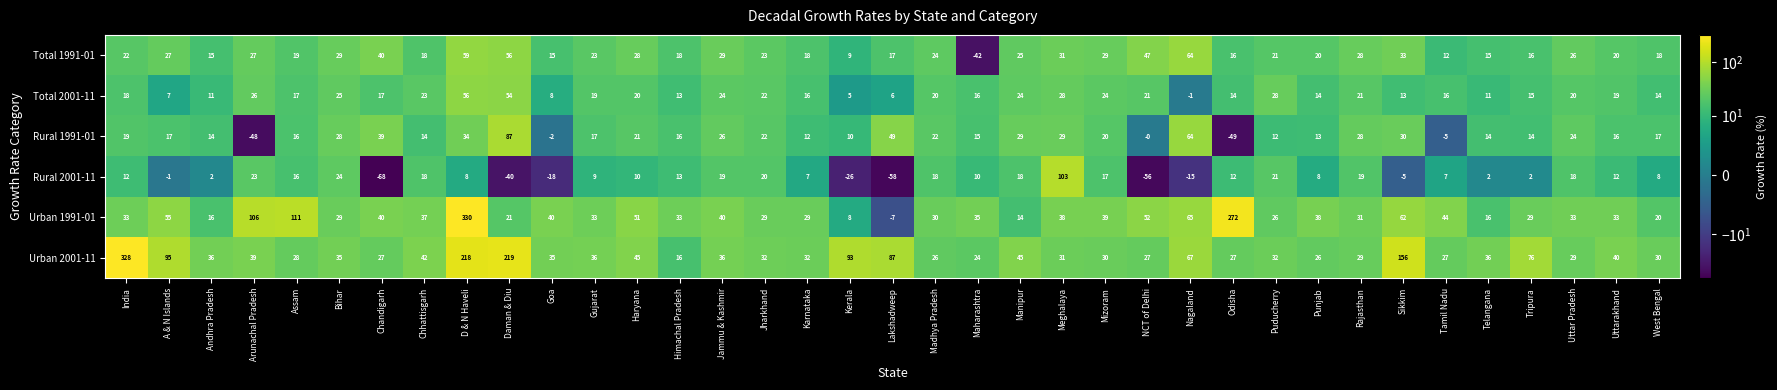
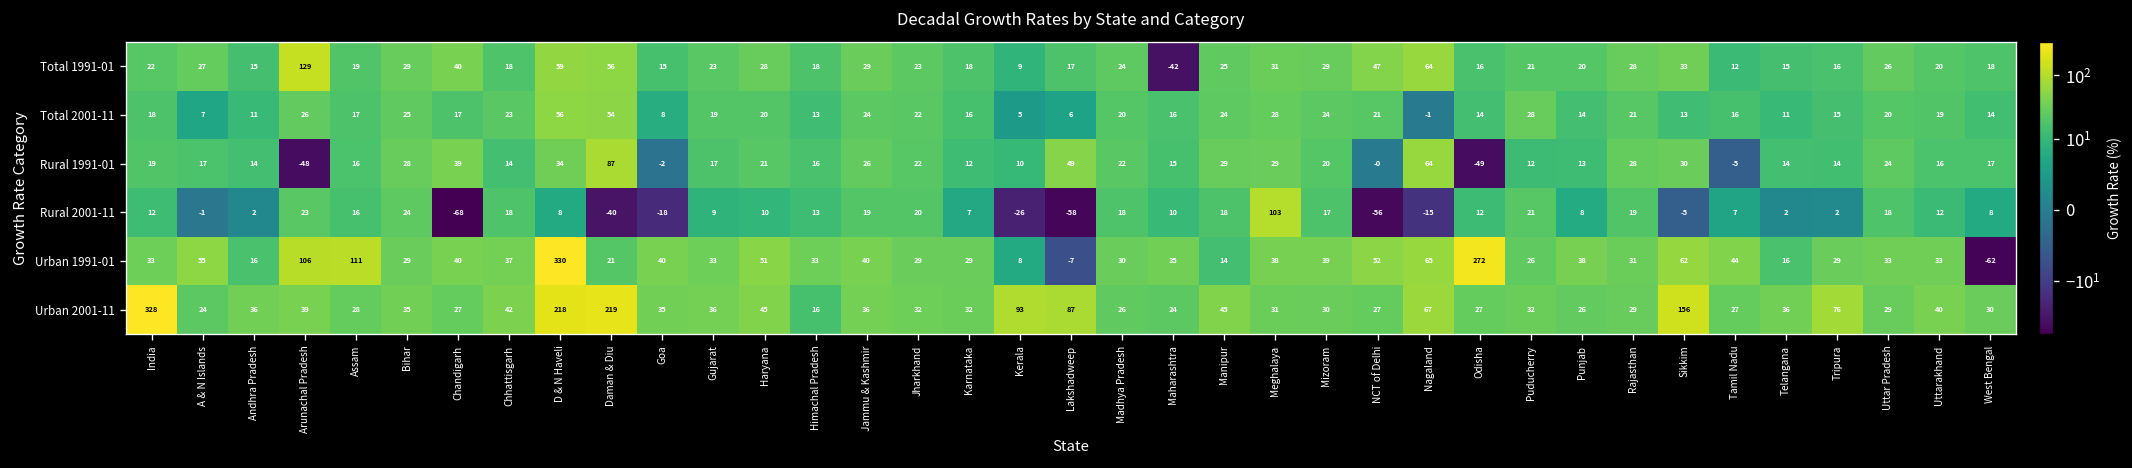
  {
    "Total 1991-01": {
      "India": 22,
      "A & N Islands": 27,
      "Andhra Pradesh": 15,
-     "Arunachal Pradesh": 27,
+     "Arunachal Pradesh": 129,
      "Assam": 19,
      "Bihar": 29,
      "Chandigarh": 40,
      "Chhattisgarh": 18,
      "D & N Haveli": 59,
      "Daman & Diu": 56,
      "Goa": 15,
      "Gujarat": 23,
      "Haryana": 28,
      "Himachal Pradesh": 18,
      "Jammu & Kashmir": 29,
      "Jharkhand": 23,
      "Karnataka": 18,
      "Kerala": 9,
      "Lakshadweep": 17,
      "Madhya Pradesh": 24,
      "Maharashtra": -42,
      "Manipur": 25,
      "Meghalaya": 31,
      "Mizoram": 29,
      "NCT of Delhi": 47,
      "Nagaland": 64,
      "Odisha": 16,
      "Puducherry": 21,
      "Punjab": 20,
      "Rajasthan": 28,
      "Sikkim": 33,
      "Tamil Nadu": 12,
      "Telangana": 15,
      "Tripura": 16,
      "Uttar Pradesh": 26,
      "Uttarakhand": 20,
      "West Bengal": 18
    },
    "Urban 1991-01": {
      "India": 33,
      "A & N Islands": 55,
      "Andhra Pradesh": 16,
      "Arunachal Pradesh": 106,
      "Assam": 111,
      "Bihar": 29,
      "Chandigarh": 40,
      "Chhattisgarh": 37,
      "D & N Haveli": 330,
      "Daman & Diu": 21,
      "Goa": 40,
      "Gujarat": 33,
      "Haryana": 51,
      "Himachal Pradesh": 33,
      "Jammu & Kashmir": 40,
      "Jharkhand": 29,
      "Karnataka": 29,
      "Kerala": 8,
      "Lakshadweep": -7,
      "Madhya Pradesh": 30,
      "Maharashtra": 35,
      "Manipur": 14,
      "Meghalaya": 38,
      "Mizoram": 39,
      "NCT of Delhi": 52,
      "Nagaland": 65,
      "Odisha": 272,
      "Puducherry": 26,
      "Punjab": 38,
      "Rajasthan": 31,
      "Sikkim": 62,
      "Tamil Nadu": 44,
      "Telangana": 16,
      "Tripura": 29,
      "Uttar Pradesh": 33,
      "Uttarakhand": 33,
-     "West Bengal": 20
+     "West Bengal": -62
    },
    "Urban 2001-11": {
      "India": 328,
-     "A & N Islands": 95,
+     "A & N Islands": 24,
      "Andhra Pradesh": 36,
      "Arunachal Pradesh": 39,
      "Assam": 28,
      "Bihar": 35,
      "Chandigarh": 27,
      "Chhattisgarh": 42,
      "D & N Haveli": 218,
      "Daman & Diu": 219,
      "Goa": 35,
      "Gujarat": 36,
      "Haryana": 45,
      "Himachal Pradesh": 16,
      "Jammu & Kashmir": 36,
      "Jharkhand": 32,
      "Karnataka": 32,
      "Kerala": 93,
      "Lakshadweep": 87,
      "Madhya Pradesh": 26,
      "Maharashtra": 24,
      "Manipur": 45,
      "Meghalaya": 31,
      "Mizoram": 30,
      "NCT of Delhi": 27,
      "Nagaland": 67,
      "Odisha": 27,
      "Puducherry": 32,
      "Punjab": 26,
      "Rajasthan": 29,
      "Sikkim": 156,
      "Tamil Nadu": 27,
      "Telangana": 36,
      "Tripura": 76,
      "Uttar Pradesh": 29,
      "Uttarakhand": 40,
      "West Bengal": 30
    }
  }
